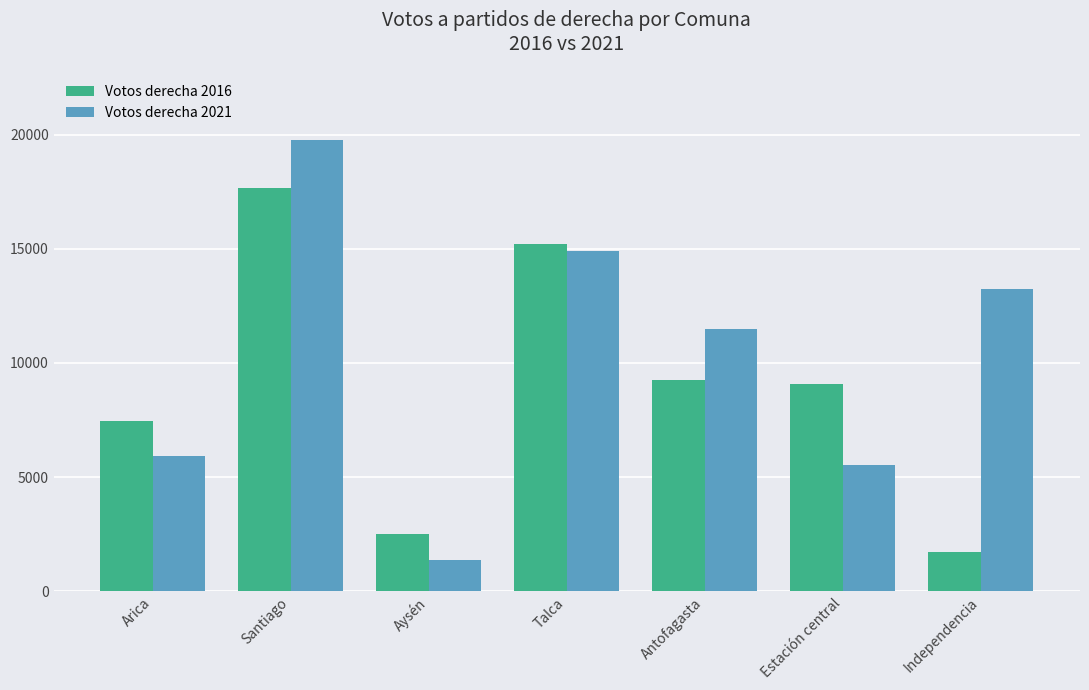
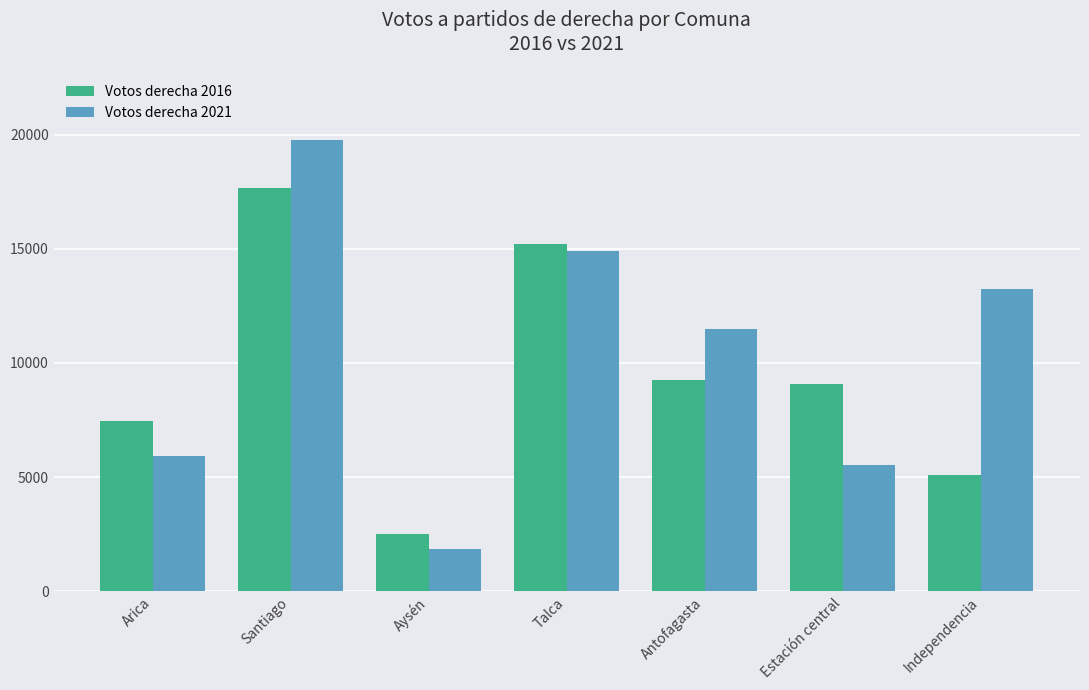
  {
    "Votos derecha 2016": {
      "Arica": 7400,
      "Santiago": 17600,
      "Aysén": 2500,
      "Talca": 15200,
      "Antofagasta": 9200,
      "Estación central": 9100,
-     "Independencia": 1700
+     "Independencia": 5100
    },
    "Votos derecha 2021": {
      "Arica": 5900,
      "Santiago": 19800,
-     "Aysén": 1400,
+     "Aysén": 1900,
      "Talca": 14900,
      "Antofagasta": 11500,
      "Estación central": 5500,
      "Independencia": 13200
    }
  }
